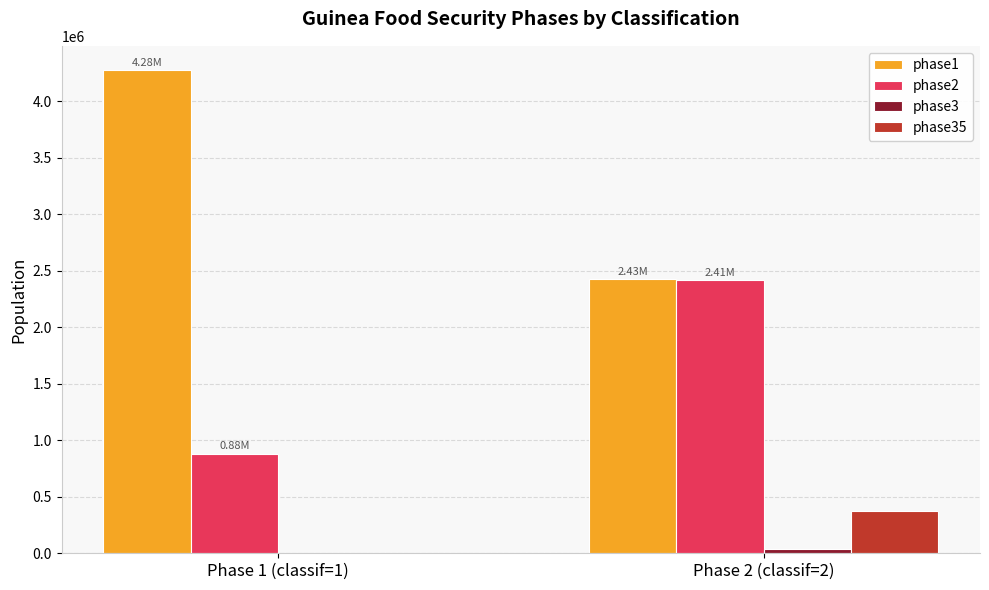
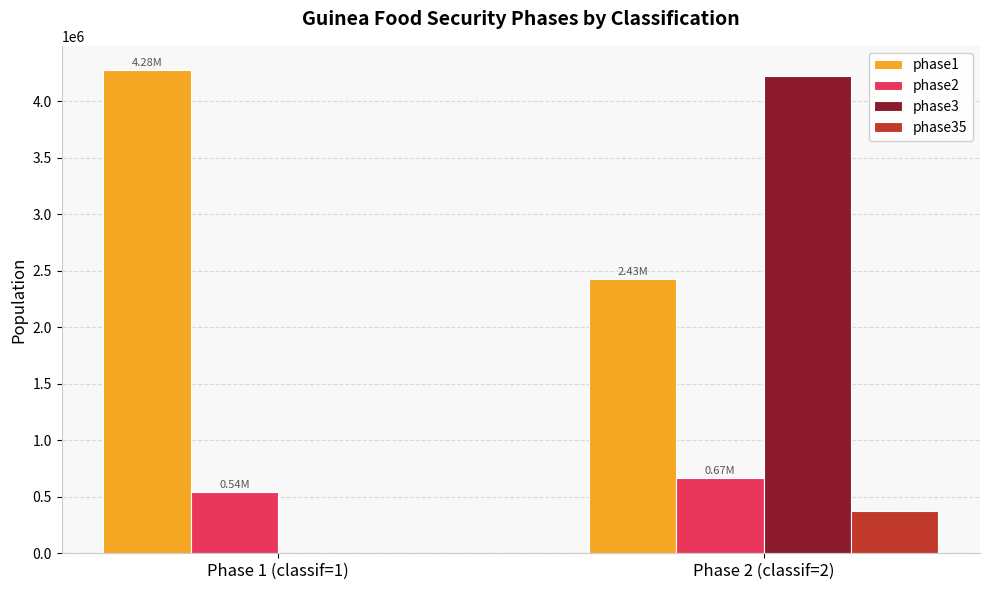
  {
    "phase1": {
      "Phase 1 (classif=1)": "4.28M",
      "Phase 2 (classif=2)": "2.43M"
    },
    "phase2": {
-     "Phase 1 (classif=1)": "0.88M",
-     "Phase 2 (classif=2)": "2.41M"
+     "Phase 1 (classif=1)": "0.54M",
+     "Phase 2 (classif=2)": "0.67M"
    },
    "phase3": {
      "Phase 1 (classif=1)": "0",
-     "Phase 2 (classif=2)": "40000"
+     "Phase 2 (classif=2)": "4230000"
    },
    "phase35": {
      "Phase 1 (classif=1)": "0",
      "Phase 2 (classif=2)": "380000"
    }
  }
